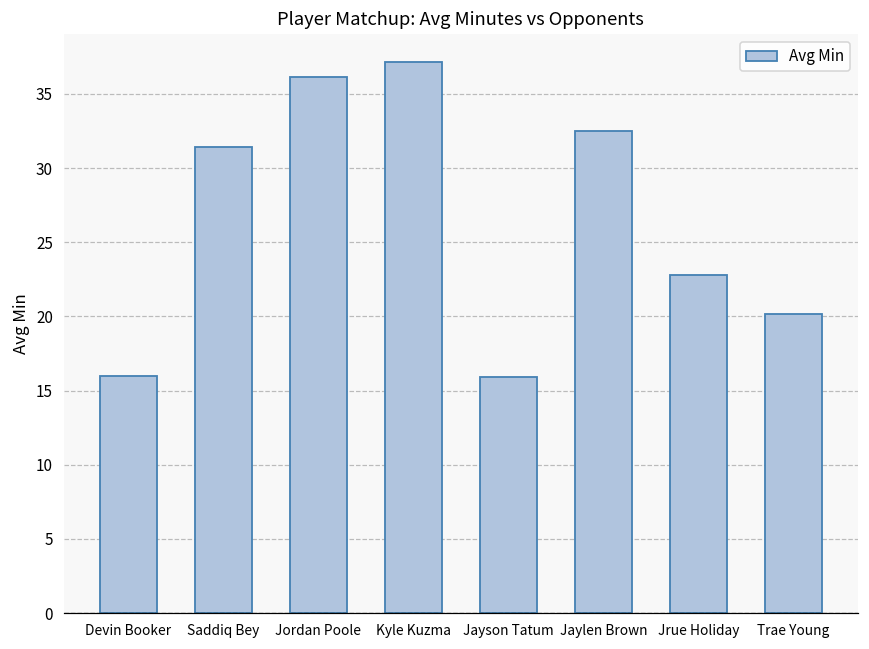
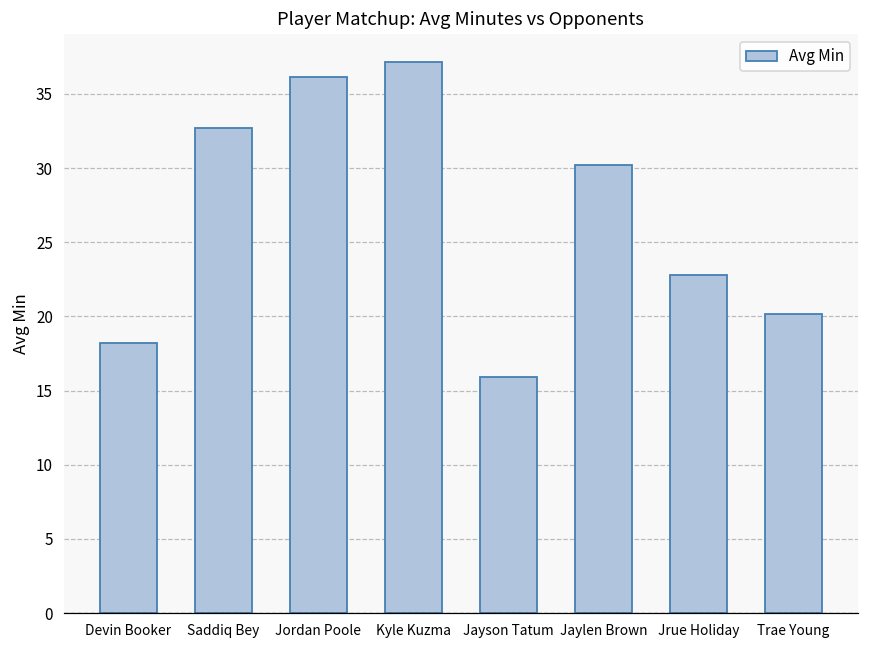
  {
-   "Devin Booker": 16.0,
-   "Saddiq Bey": 31.4,
+   "Devin Booker": 18.2,
+   "Saddiq Bey": 32.7,
    "Jordan Poole": 36.1,
    "Kyle Kuzma": 37.2,
    "Jayson Tatum": 15.9,
-   "Jaylen Brown": 32.5,
+   "Jaylen Brown": 30.2,
    "Jrue Holiday": 22.8,
    "Trae Young": 20.1
  }
